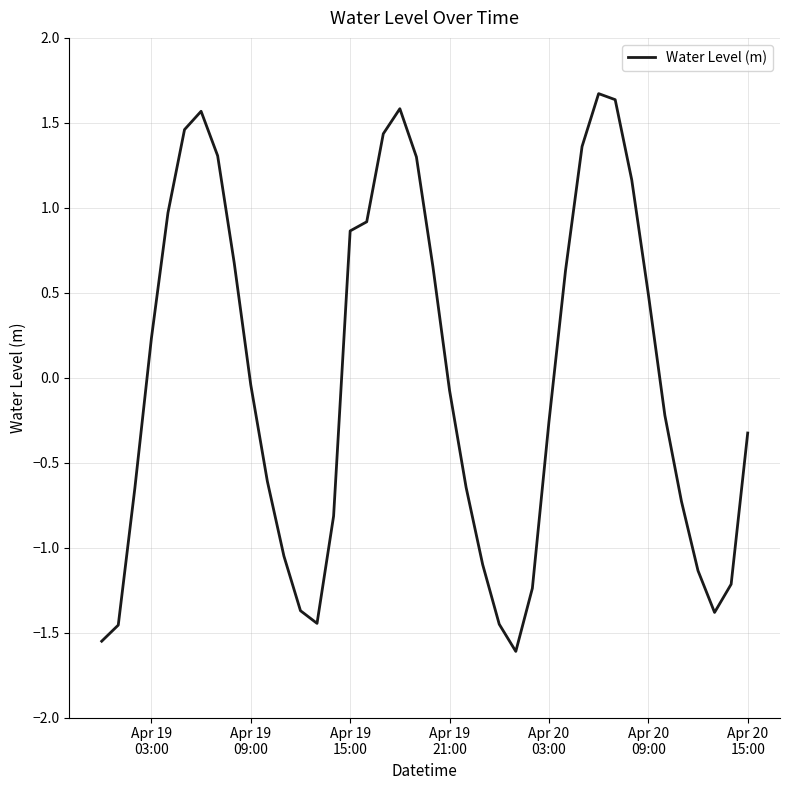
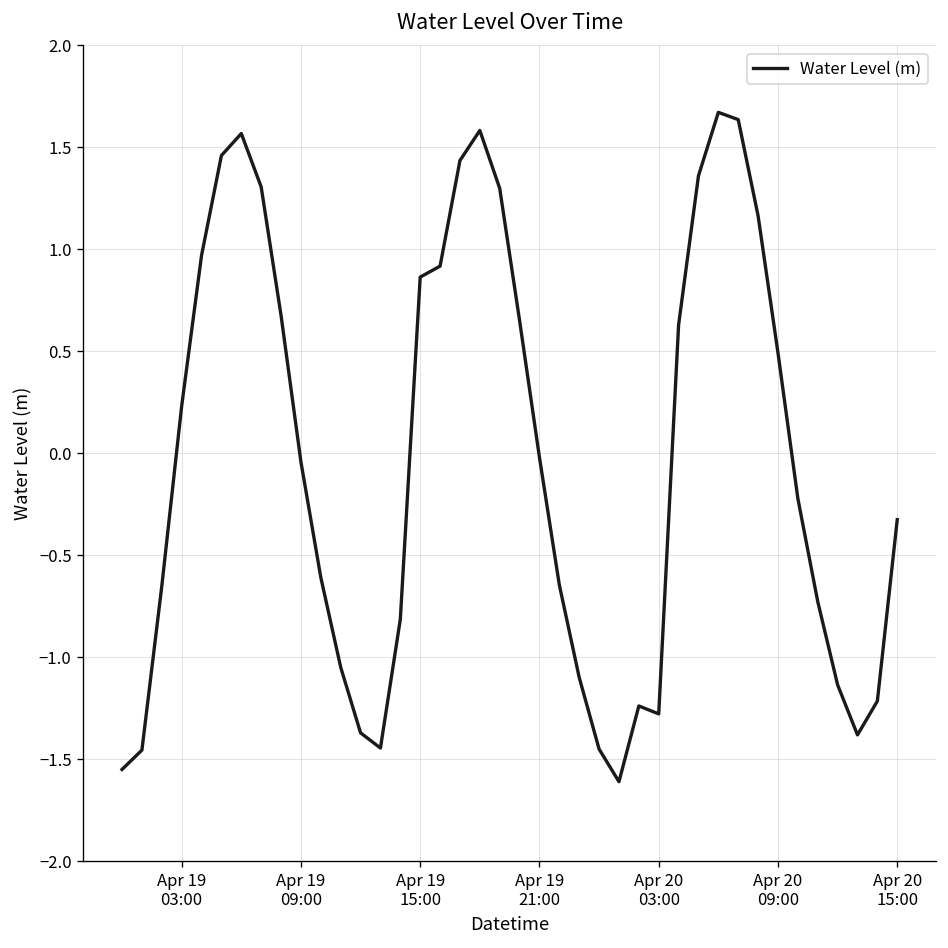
  {
    "Apr 19 03:00": 0.23,
    "Apr 19 09:00": -0.04,
    "Apr 19 15:00": 0.86,
-   "Apr 19 21:00": -0.07,
-   "Apr 20 03:00": -0.26,
+   "Apr 19 21:00": -0.02,
+   "Apr 20 03:00": -1.28,
    "Apr 20 09:00": 0.49,
    "Apr 20 15:00": -0.33
  }
